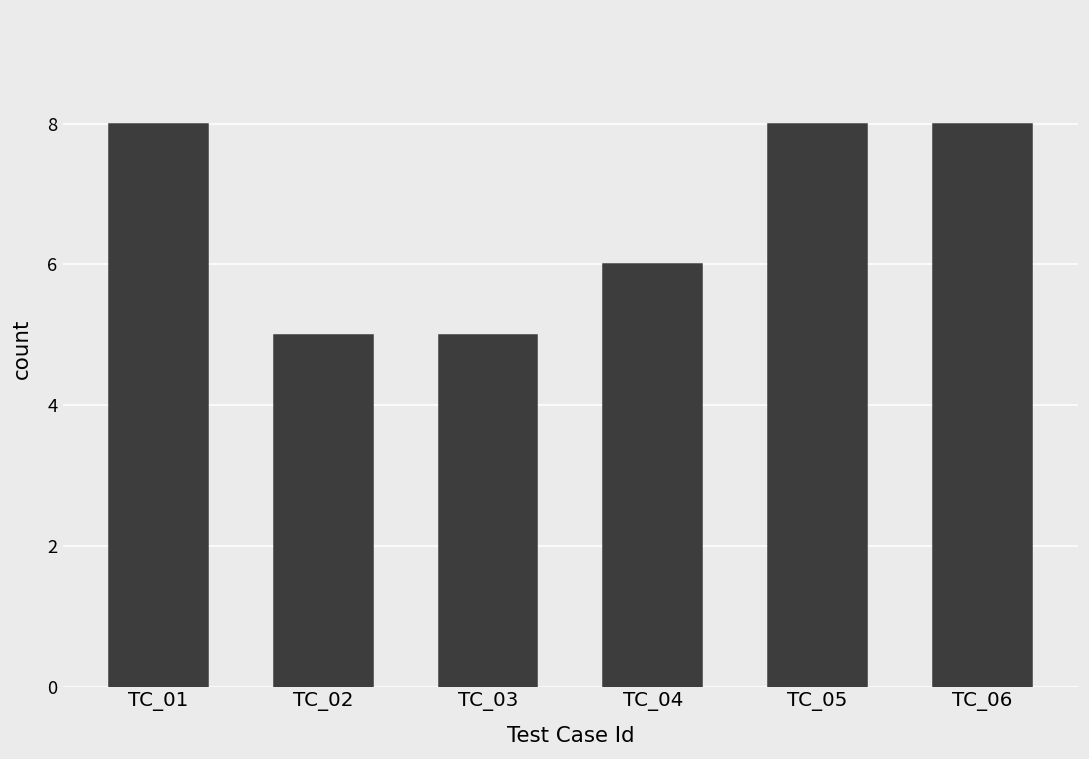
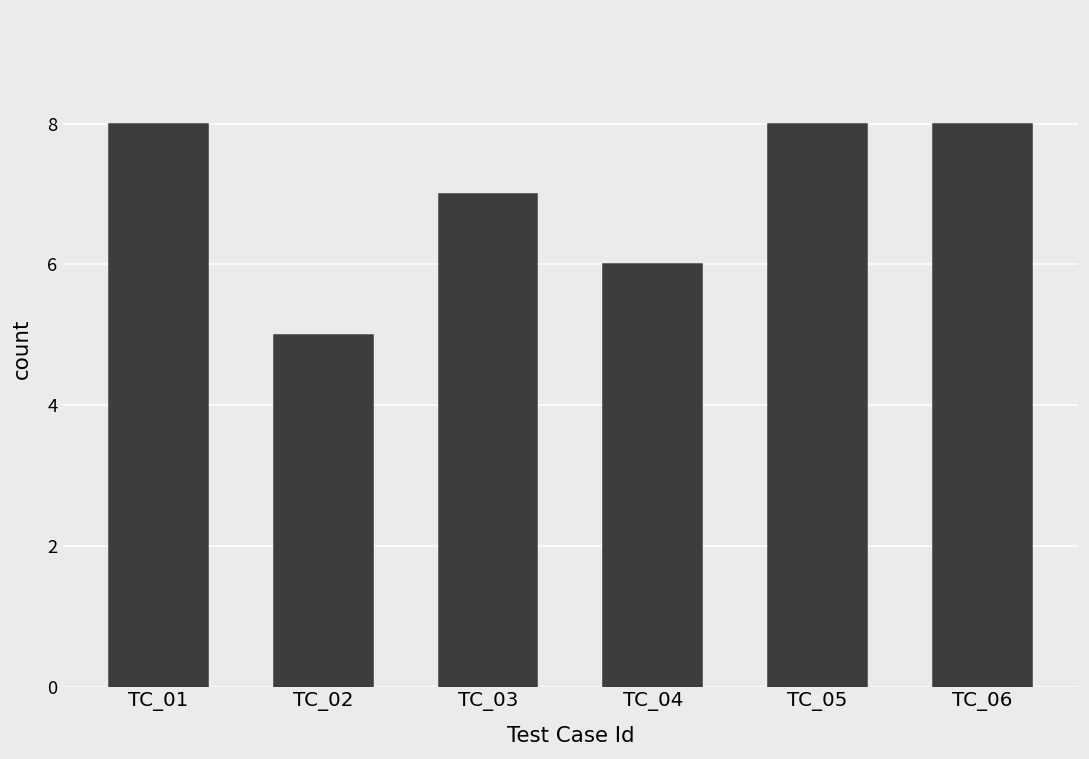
  {
    "TC_01": 8,
    "TC_02": 5,
-   "TC_03": 5,
+   "TC_03": 7,
    "TC_04": 6,
    "TC_05": 8,
    "TC_06": 8
  }
